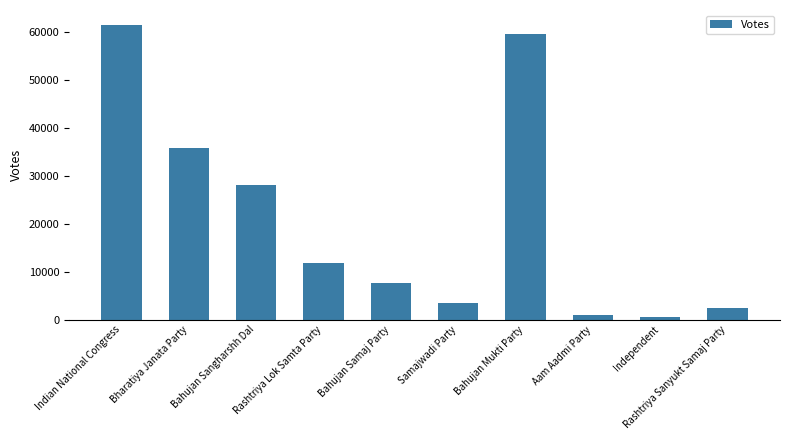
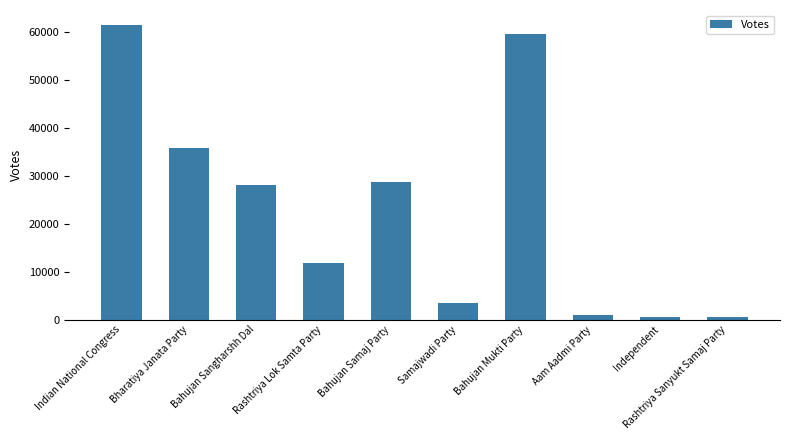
  {
    "Indian National Congress": 62000,
    "Bharatiya Janata Party": 36000,
    "Bahujan Sangharshh Dal": 28000,
    "Rashtriya Lok Samta Party": 12000,
-   "Bahujan Samaj Party": 8000,
+   "Bahujan Samaj Party": 29000,
    "Samajwadi Party": 3000,
    "Bahujan Mukti Party": 60000,
    "Aam Aadmi Party": 1000,
    "Independent": 1000,
-   "Rashtriya Sanyukt Samaj Party": 2000
+   "Rashtriya Sanyukt Samaj Party": 1000
  }
